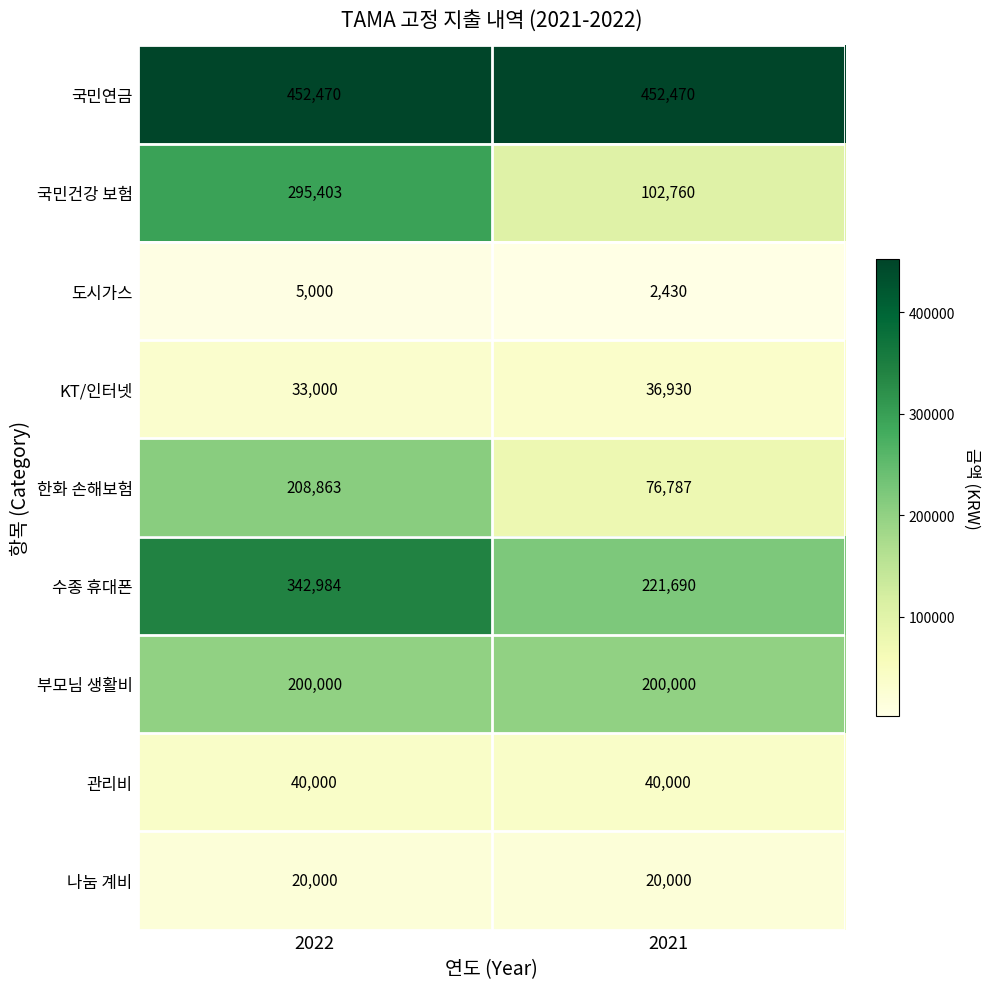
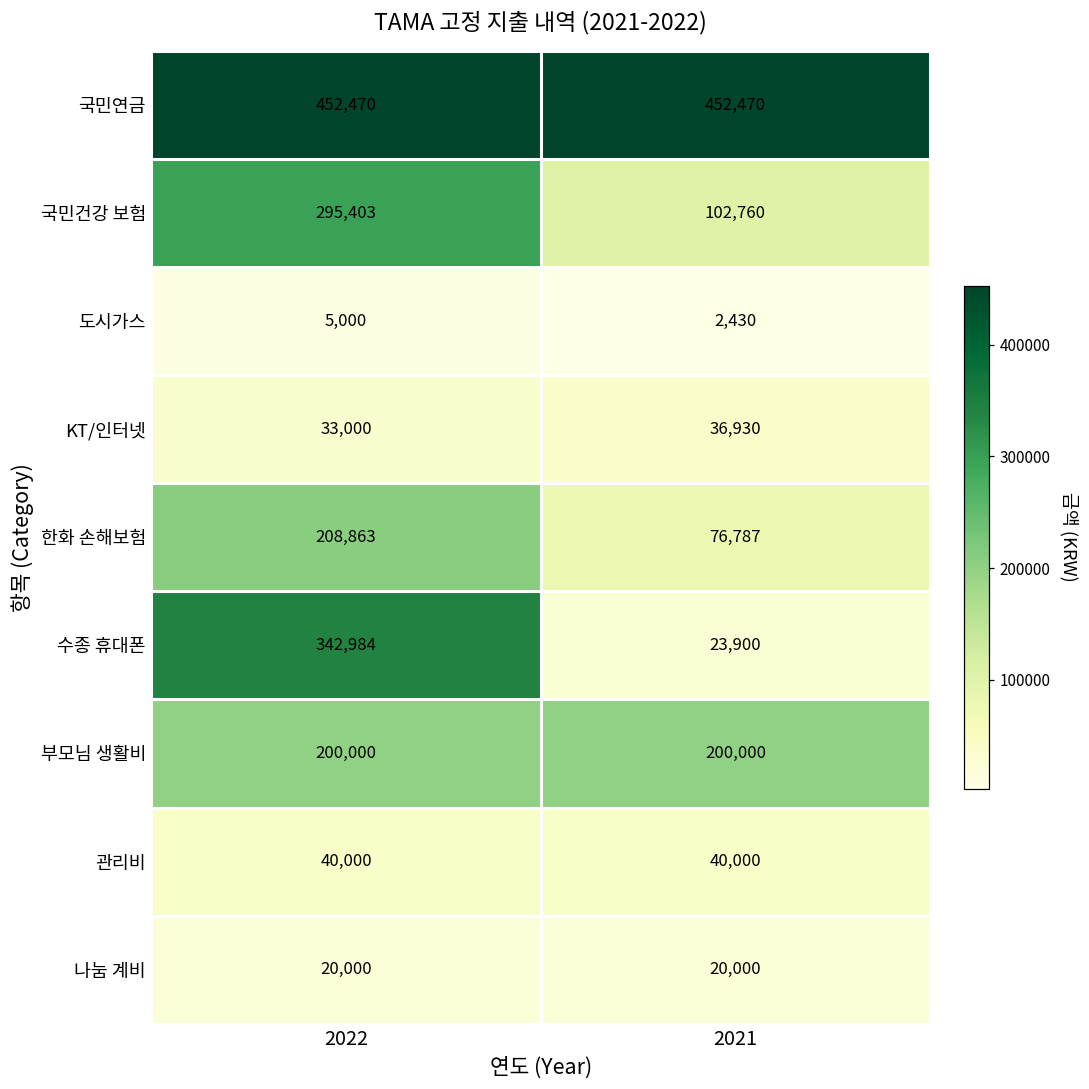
  {
    "국민연금": {
      "2022": "452,470",
      "2021": "452,470"
    },
    "국민건강 보험": {
      "2022": "295,403",
      "2021": "102,760"
    },
    "도시가스": {
      "2022": "5,000",
      "2021": "2,430"
    },
    "KT/인터넷": {
      "2022": "33,000",
      "2021": "36,930"
    },
    "한화 손해보험": {
      "2022": "208,863",
      "2021": "76,787"
    },
    "수종 휴대폰": {
      "2022": "342,984",
-     "2021": "221,690"
+     "2021": "23,900"
    },
    "부모님 생활비": {
      "2022": "200,000",
      "2021": "200,000"
    },
    "관리비": {
      "2022": "40,000",
      "2021": "40,000"
    },
    "나눔 계비": {
      "2022": "20,000",
      "2021": "20,000"
    }
  }
